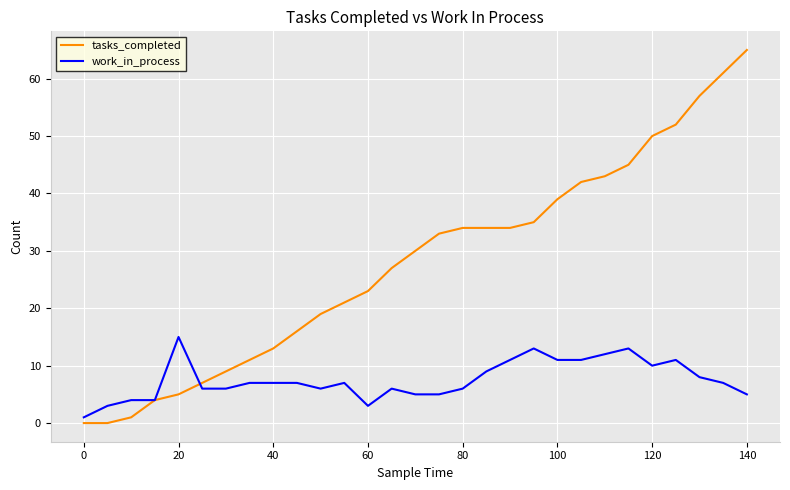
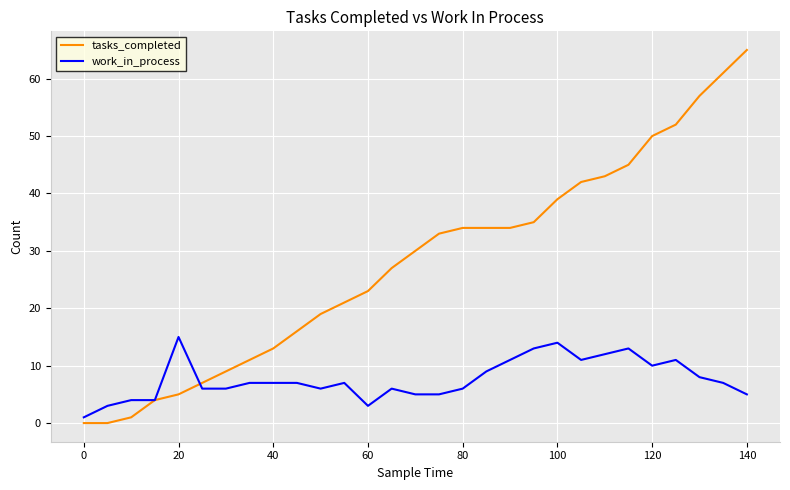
  {
    "tasks_completed": {
      "0": 0,
      "20": 5,
      "40": 13,
      "60": 23,
      "80": 34,
      "100": 39,
      "120": 50,
      "140": 65
    },
    "work_in_process": {
      "0": 1,
      "20": 15,
      "40": 7,
      "60": 3,
      "80": 6,
-     "100": 11,
+     "100": 14,
      "120": 10,
      "140": 5
    }
  }
